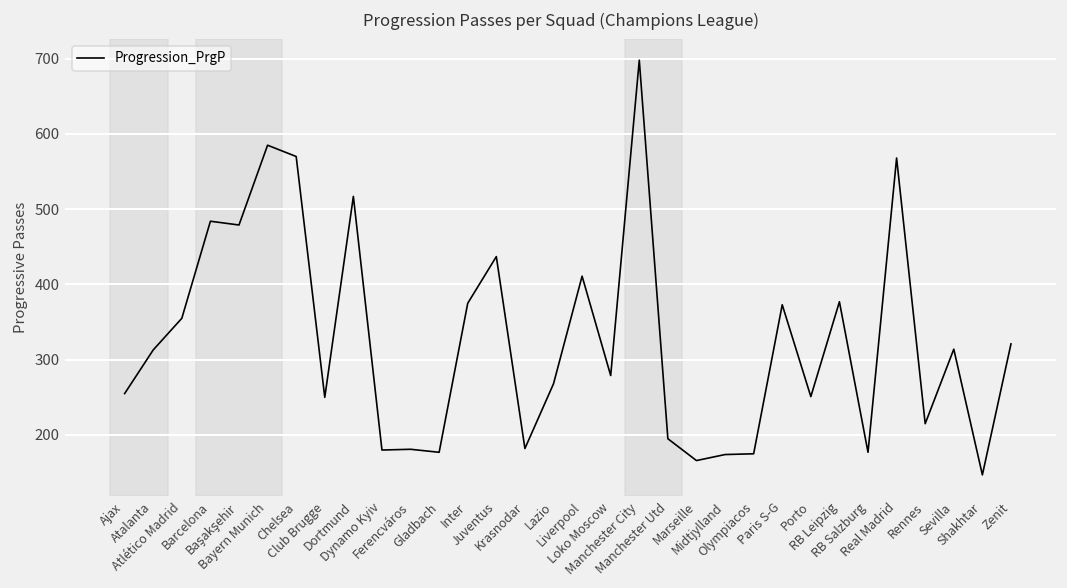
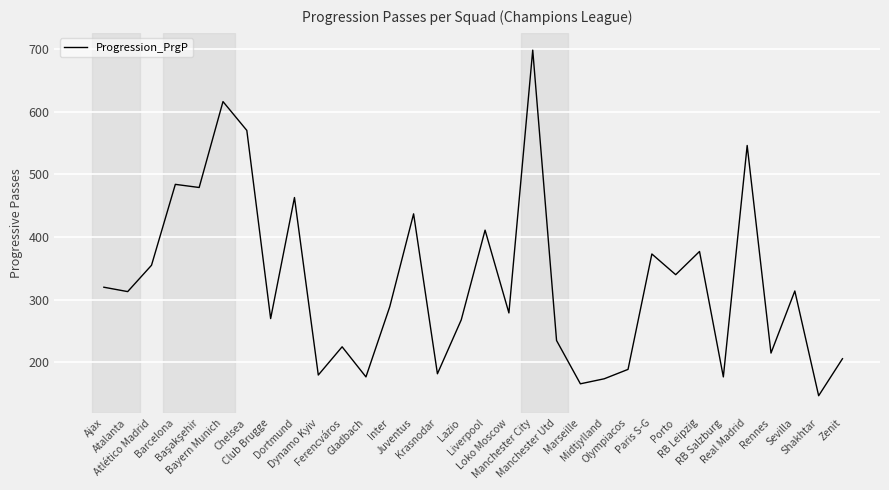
  {
-   "Ajax": 260,
+   "Ajax": 320,
    "Atalanta": 310,
    "Atlético Madrid": 360,
    "Barcelona": 480,
    "Başakşehir": 480,
-   "Bayern Munich": 590,
+   "Bayern Munich": 620,
    "Chelsea": 570,
-   "Club Brugge": 250,
-   "Dortmund": 520,
+   "Club Brugge": 270,
+   "Dortmund": 460,
    "Dynamo Kyiv": 180,
-   "Ferencváros": 180,
+   "Ferencváros": 230,
    "Gladbach": 180,
-   "Inter": 380,
+   "Inter": 290,
    "Juventus": 440,
    "Krasnodar": 180,
    "Lazio": 270,
    "Liverpool": 410,
    "Loko Moscow": 280,
    "Manchester City": 700,
-   "Manchester Utd": 200,
+   "Manchester Utd": 240,
    "Marseille": 170,
    "Midtjylland": 170,
-   "Olympiacos": 180,
+   "Olympiacos": 190,
    "Paris S-G": 370,
-   "Porto": 250,
+   "Porto": 340,
    "RB Leipzig": 380,
    "RB Salzburg": 180,
-   "Real Madrid": 570,
+   "Real Madrid": 550,
    "Rennes": 220,
    "Sevilla": 310,
    "Shakhtar": 150,
-   "Zenit": 320
+   "Zenit": 210
  }
